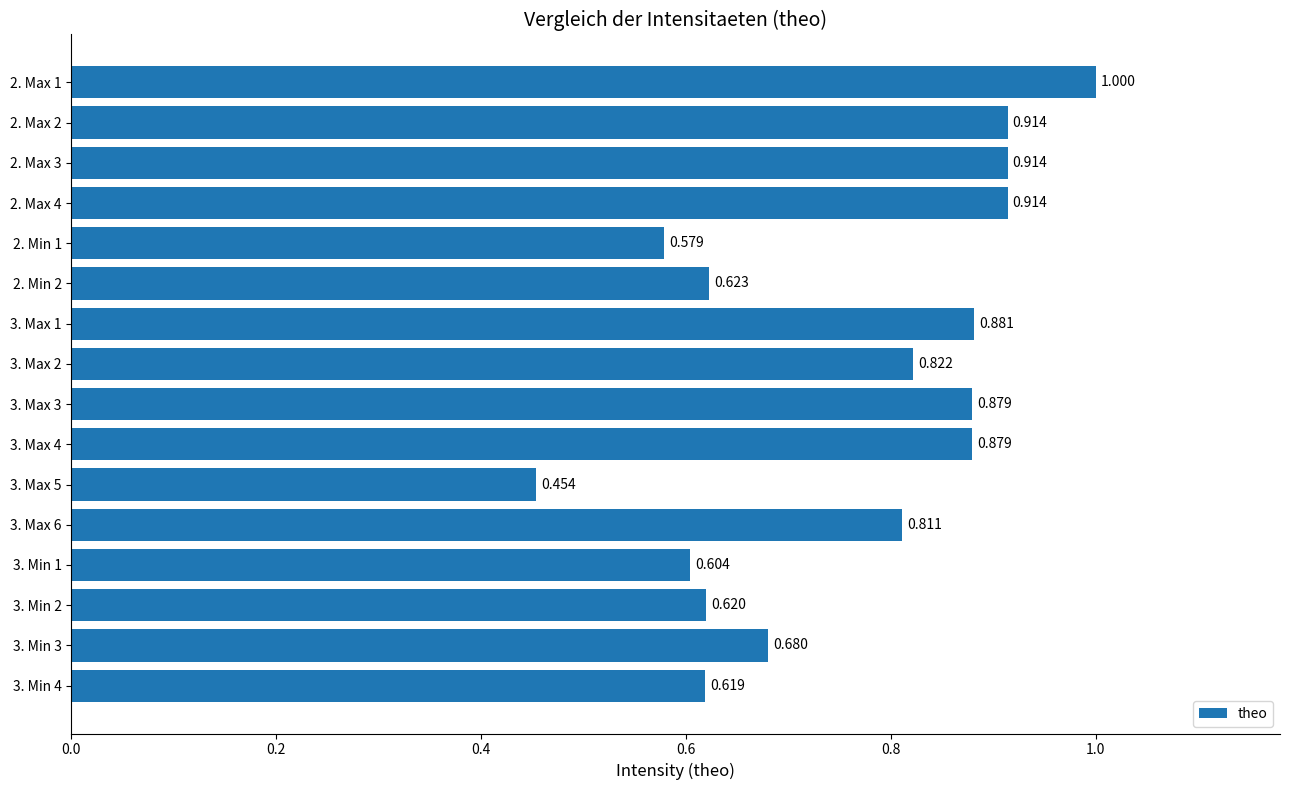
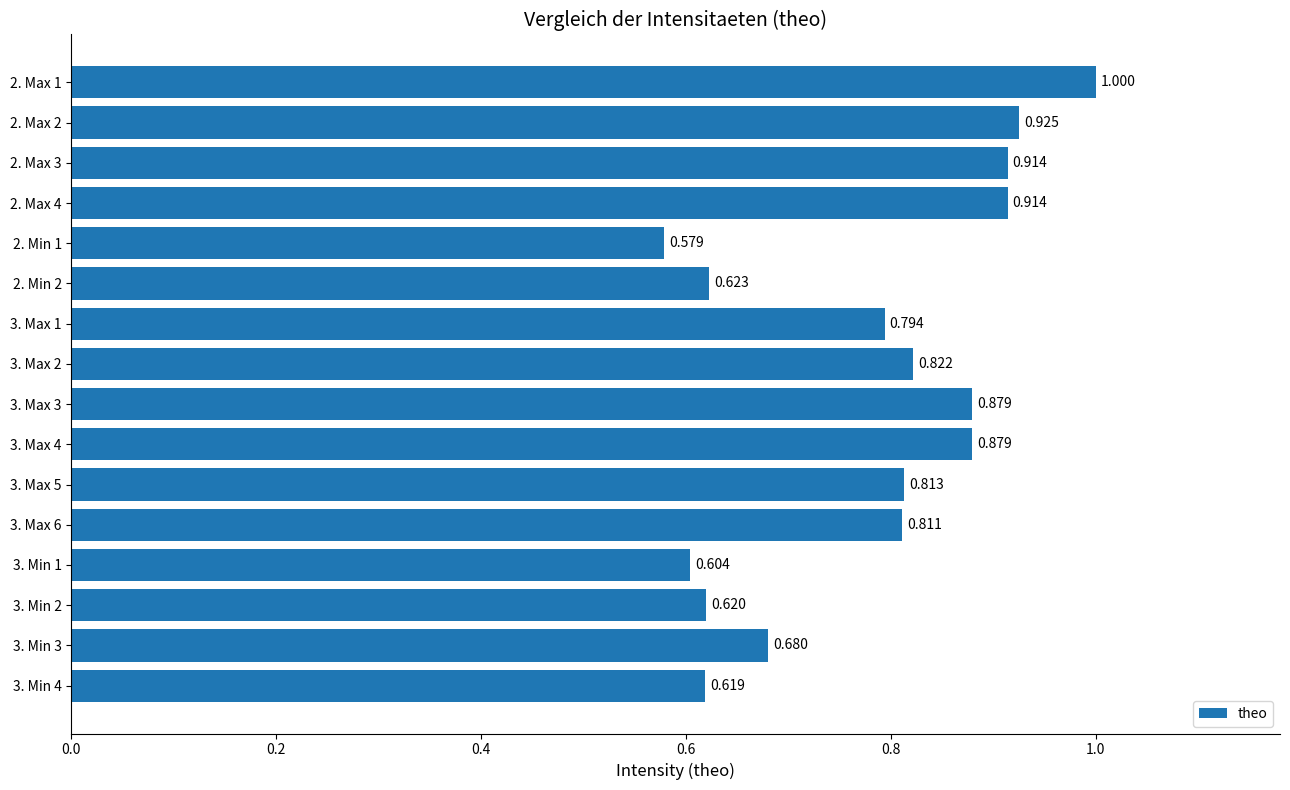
  {
    "2. Max 1": 1.000,
-   "2. Max 2": 0.914,
+   "2. Max 2": 0.925,
    "2. Max 3": 0.914,
    "2. Max 4": 0.914,
    "2. Min 1": 0.579,
    "2. Min 2": 0.623,
-   "3. Max 1": 0.881,
+   "3. Max 1": 0.794,
    "3. Max 2": 0.822,
    "3. Max 3": 0.879,
    "3. Max 4": 0.879,
-   "3. Max 5": 0.454,
+   "3. Max 5": 0.813,
    "3. Max 6": 0.811,
    "3. Min 1": 0.604,
    "3. Min 2": 0.620,
    "3. Min 3": 0.680,
    "3. Min 4": 0.619
  }
